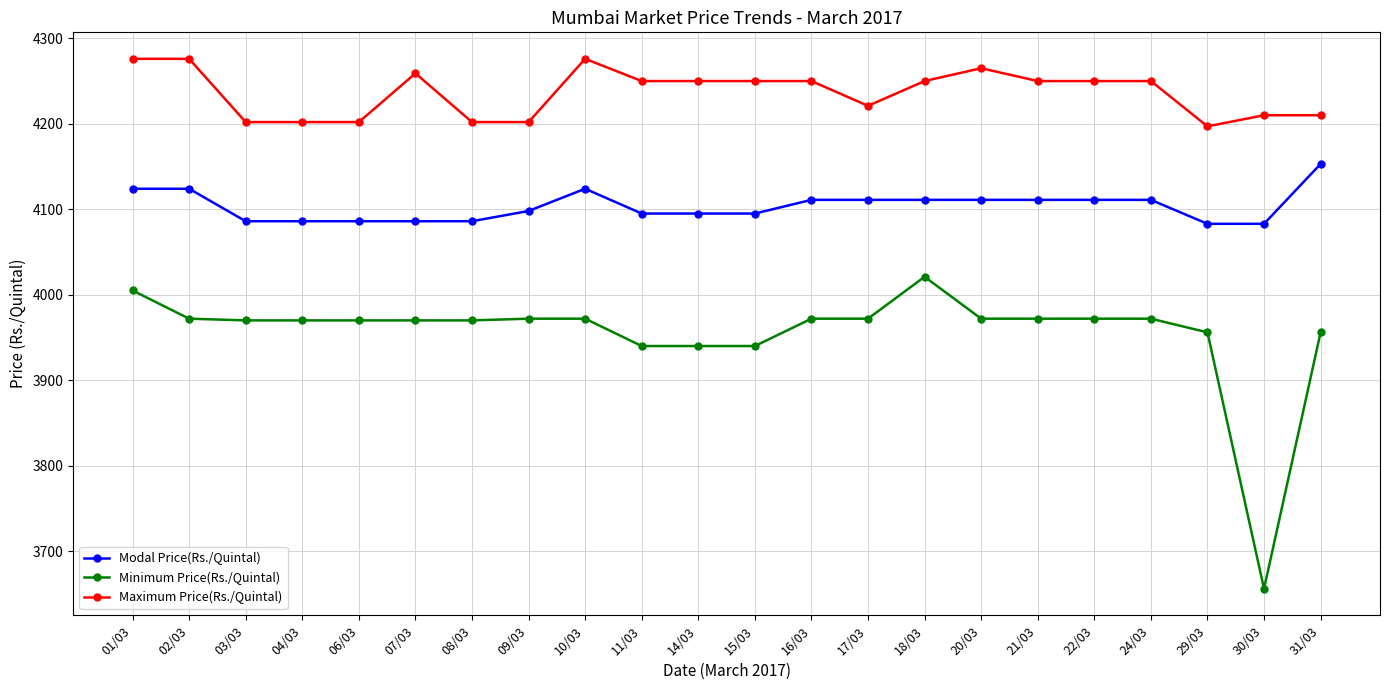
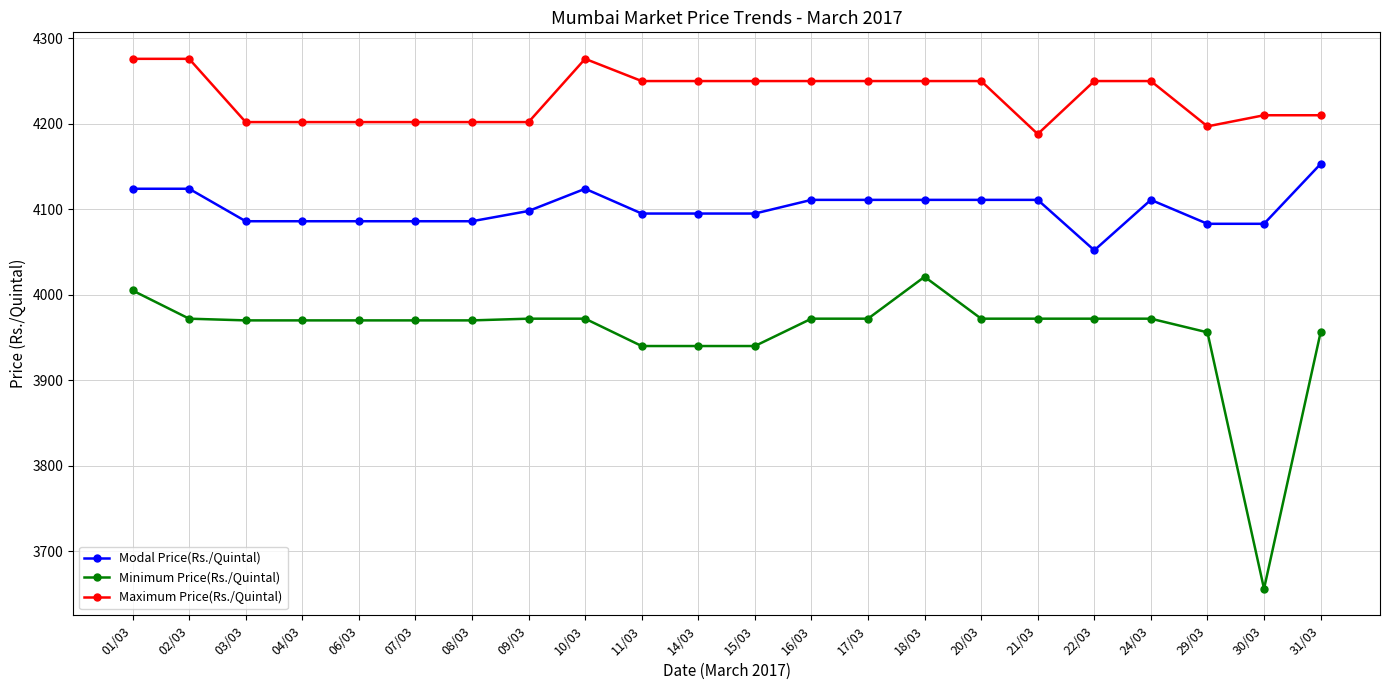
  {
    "Modal Price(Rs./Quintal)": {
      "01/03": 4120,
      "02/03": 4120,
      "03/03": 4090,
      "04/03": 4090,
      "06/03": 4090,
      "07/03": 4090,
      "08/03": 4090,
      "09/03": 4100,
      "10/03": 4120,
      "11/03": 4100,
      "14/03": 4100,
      "15/03": 4100,
      "16/03": 4110,
      "17/03": 4110,
      "18/03": 4110,
      "20/03": 4110,
      "21/03": 4110,
-     "22/03": 4110,
+     "22/03": 4050,
      "24/03": 4110,
      "29/03": 4080,
      "30/03": 4080,
      "31/03": 4150
    },
    "Minimum Price(Rs./Quintal)": {
      "01/03": 4010,
      "02/03": 3970,
      "03/03": 3970,
      "04/03": 3970,
      "06/03": 3970,
      "07/03": 3970,
      "08/03": 3970,
      "09/03": 3970,
      "10/03": 3970,
      "11/03": 3940,
      "14/03": 3940,
      "15/03": 3940,
      "16/03": 3970,
      "17/03": 3970,
      "18/03": 4020,
      "20/03": 3970,
      "21/03": 3970,
      "22/03": 3970,
      "24/03": 3970,
      "29/03": 3960,
      "30/03": 3660,
      "31/03": 3960
    },
    "Maximum Price(Rs./Quintal)": {
      "01/03": 4280,
      "02/03": 4280,
      "03/03": 4200,
      "04/03": 4200,
      "06/03": 4200,
-     "07/03": 4260,
+     "07/03": 4200,
      "08/03": 4200,
      "09/03": 4200,
      "10/03": 4280,
      "11/03": 4250,
      "14/03": 4250,
      "15/03": 4250,
      "16/03": 4250,
-     "17/03": 4220,
+     "17/03": 4250,
      "18/03": 4250,
-     "20/03": 4270,
-     "21/03": 4250,
+     "20/03": 4250,
+     "21/03": 4190,
      "22/03": 4250,
      "24/03": 4250,
      "29/03": 4200,
      "30/03": 4210,
      "31/03": 4210
    }
  }
